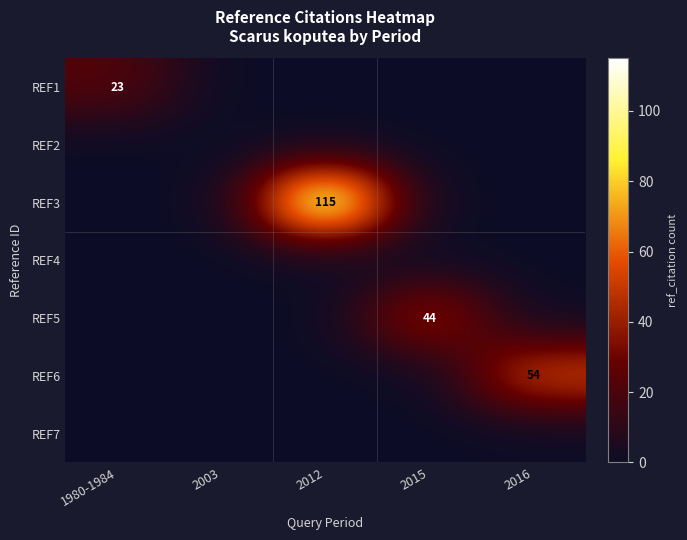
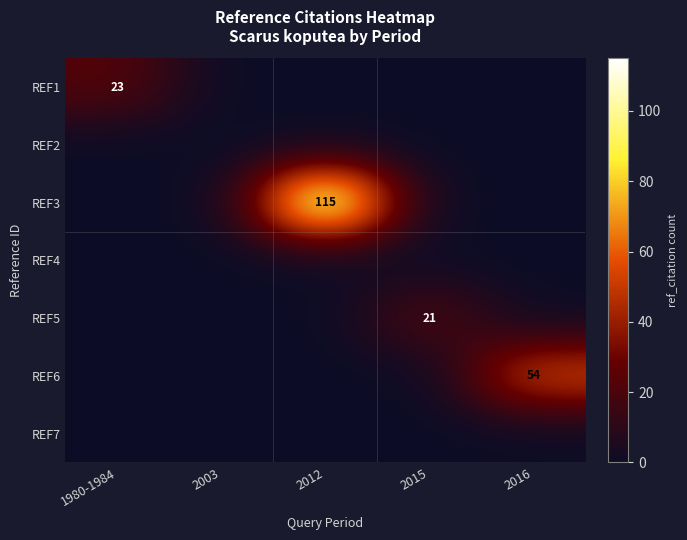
  {
    "REF1": {
      "1980-1984": 23
    },
    "REF3": {
      "2012": 115
    },
    "REF5": {
-     "2015": 44
+     "2015": 21
    },
    "REF6": {
      "2016": 54
    }
  }
